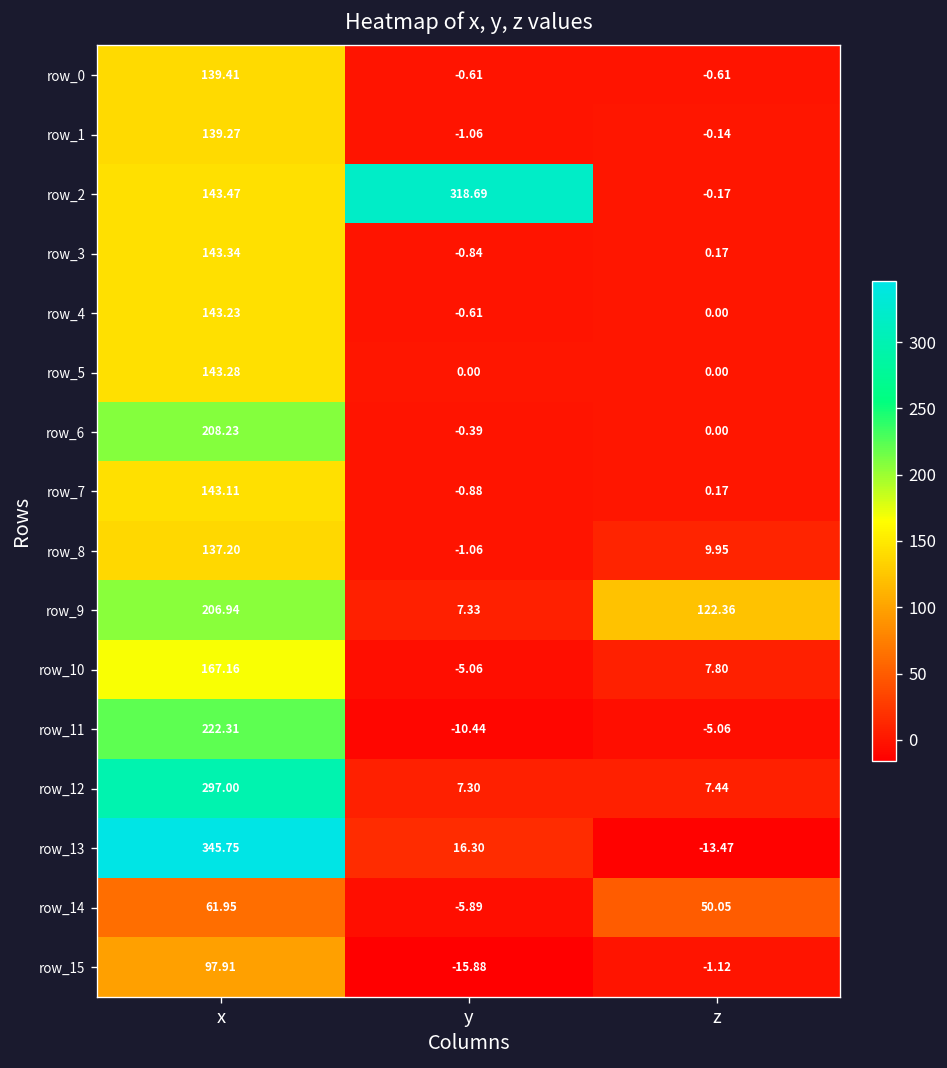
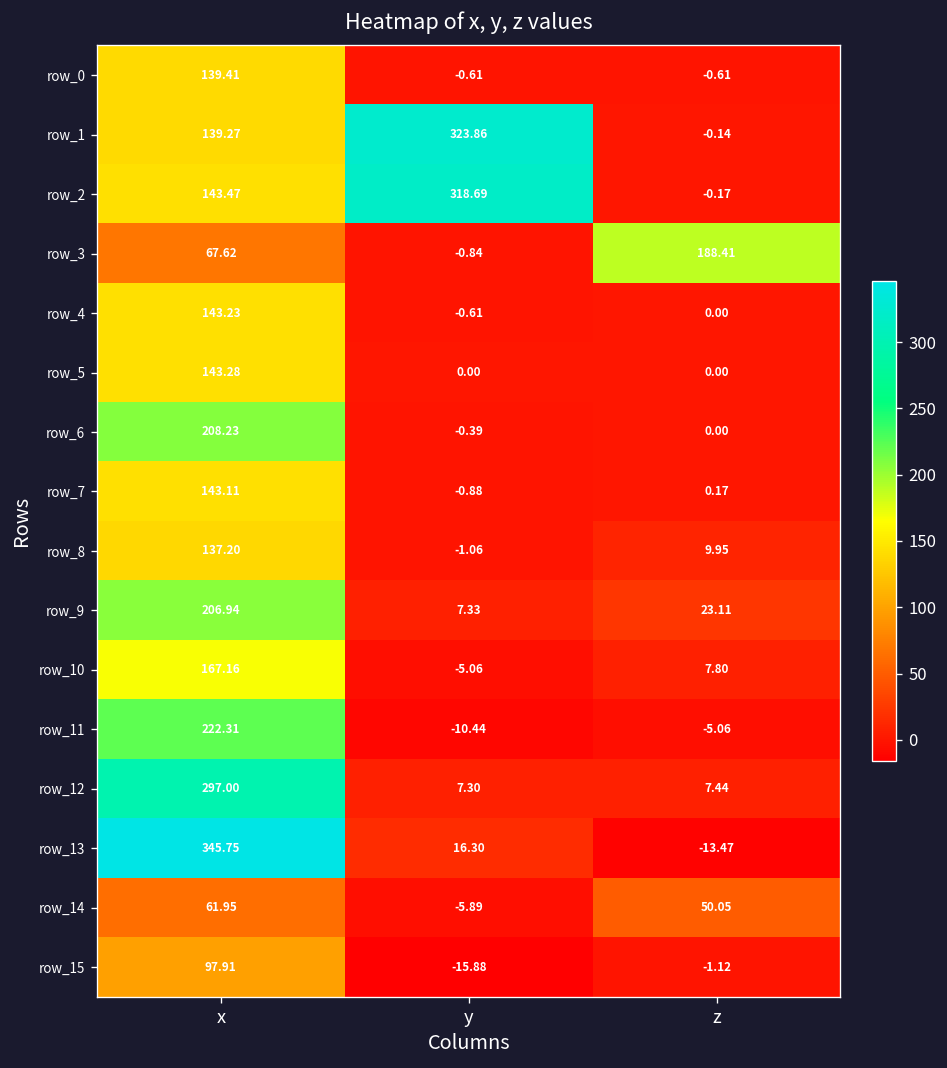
  {
    "row_0": {
      "x": 139.41,
      "y": -0.61,
      "z": -0.61
    },
    "row_1": {
      "x": 139.27,
-     "y": -1.06,
+     "y": 323.86,
      "z": -0.14
    },
    "row_2": {
      "x": 143.47,
      "y": 318.69,
      "z": -0.17
    },
    "row_3": {
-     "x": 143.34,
+     "x": 67.62,
      "y": -0.84,
-     "z": 0.17
+     "z": 188.41
    },
    "row_4": {
      "x": 143.23,
      "y": -0.61,
      "z": 0.00
    },
    "row_5": {
      "x": 143.28,
      "y": 0.00,
      "z": 0.00
    },
    "row_6": {
      "x": 208.23,
      "y": -0.39,
      "z": 0.00
    },
    "row_7": {
      "x": 143.11,
      "y": -0.88,
      "z": 0.17
    },
    "row_8": {
      "x": 137.20,
      "y": -1.06,
      "z": 9.95
    },
    "row_9": {
      "x": 206.94,
      "y": 7.33,
-     "z": 122.36
+     "z": 23.11
    },
    "row_10": {
      "x": 167.16,
      "y": -5.06,
      "z": 7.80
    },
    "row_11": {
      "x": 222.31,
      "y": -10.44,
      "z": -5.06
    },
    "row_12": {
      "x": 297.00,
      "y": 7.30,
      "z": 7.44
    },
    "row_13": {
      "x": 345.75,
      "y": 16.30,
      "z": -13.47
    },
    "row_14": {
      "x": 61.95,
      "y": -5.89,
      "z": 50.05
    },
    "row_15": {
      "x": 97.91,
      "y": -15.88,
      "z": -1.12
    }
  }
